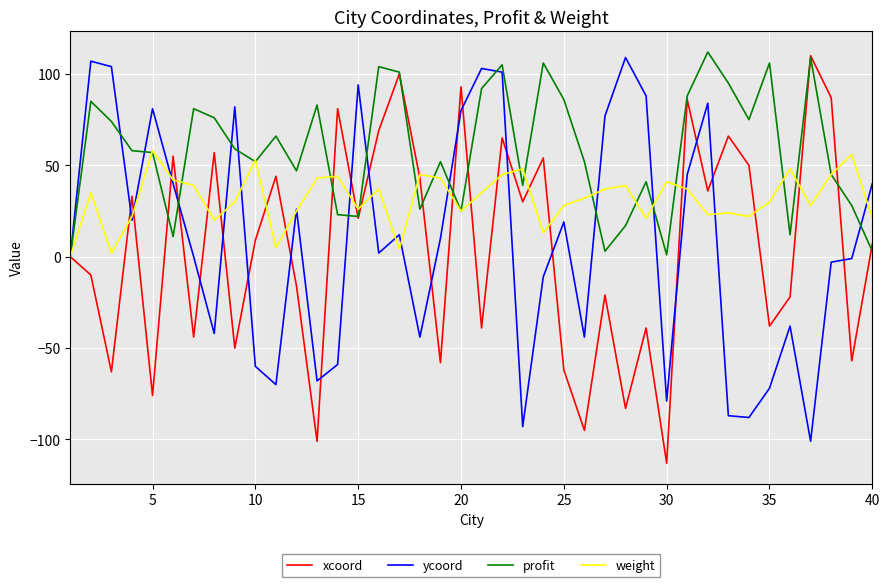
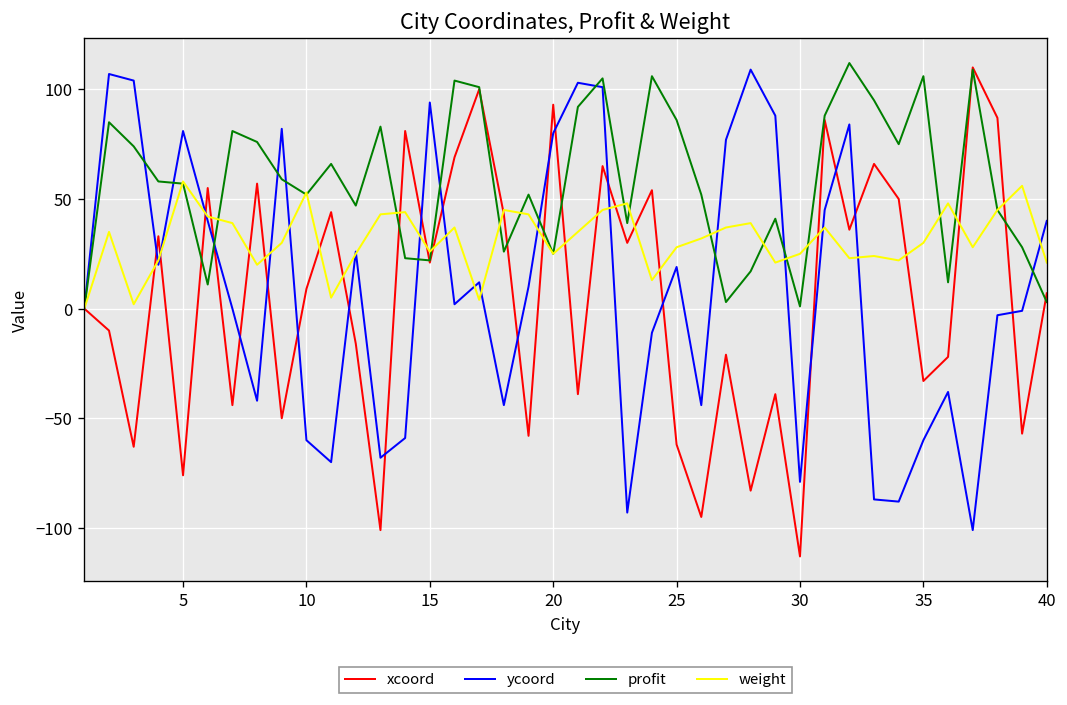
  {
    "xcoord": {
      "5": -76,
      "10": 9,
      "20": 93,
      "25": -62,
      "30": -113,
-     "35": -38,
+     "35": -33,
      "40": 7
    },
    "ycoord": {
      "5": 81,
      "10": -60,
      "15": 94,
      "20": 80,
      "25": 19,
      "30": -79,
-     "35": -72,
+     "35": -60,
      "40": 40
    },
    "profit": {
      "25": 86,
      "30": 1,
      "35": 106,
      "40": 3
    },
    "weight": {
      "15": 26,
      "25": 28,
-     "30": 41,
+     "30": 25,
      "35": 30,
      "40": 21
    }
  }
